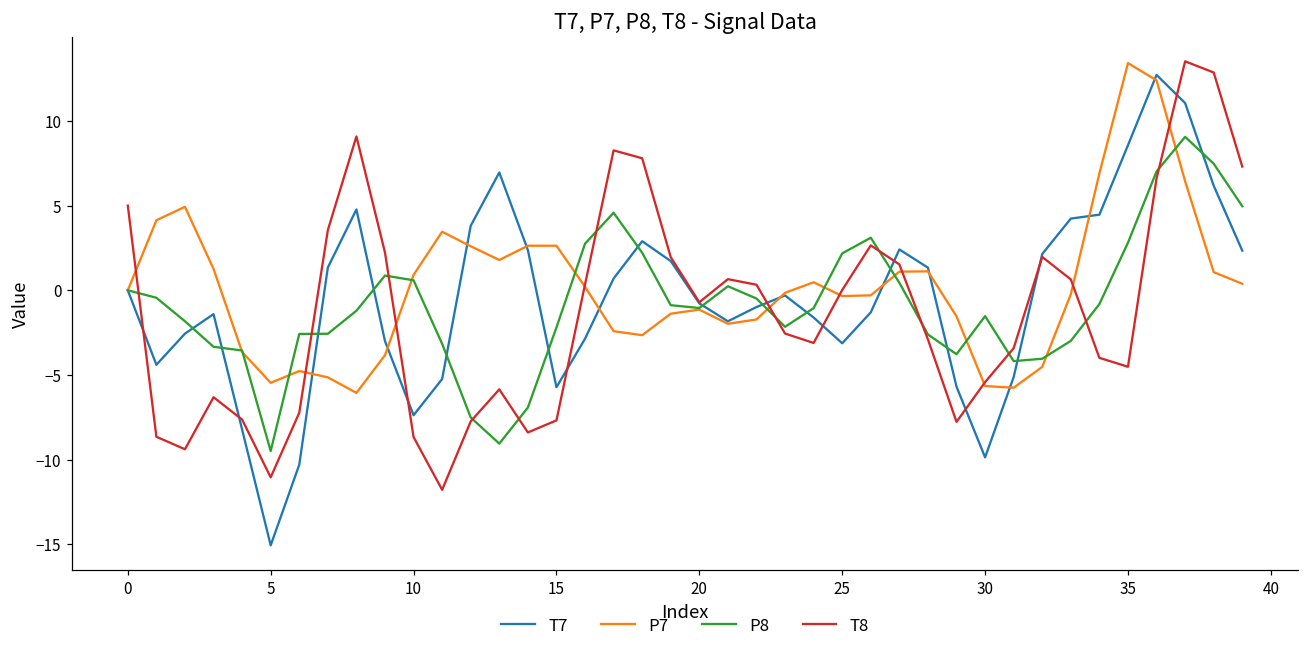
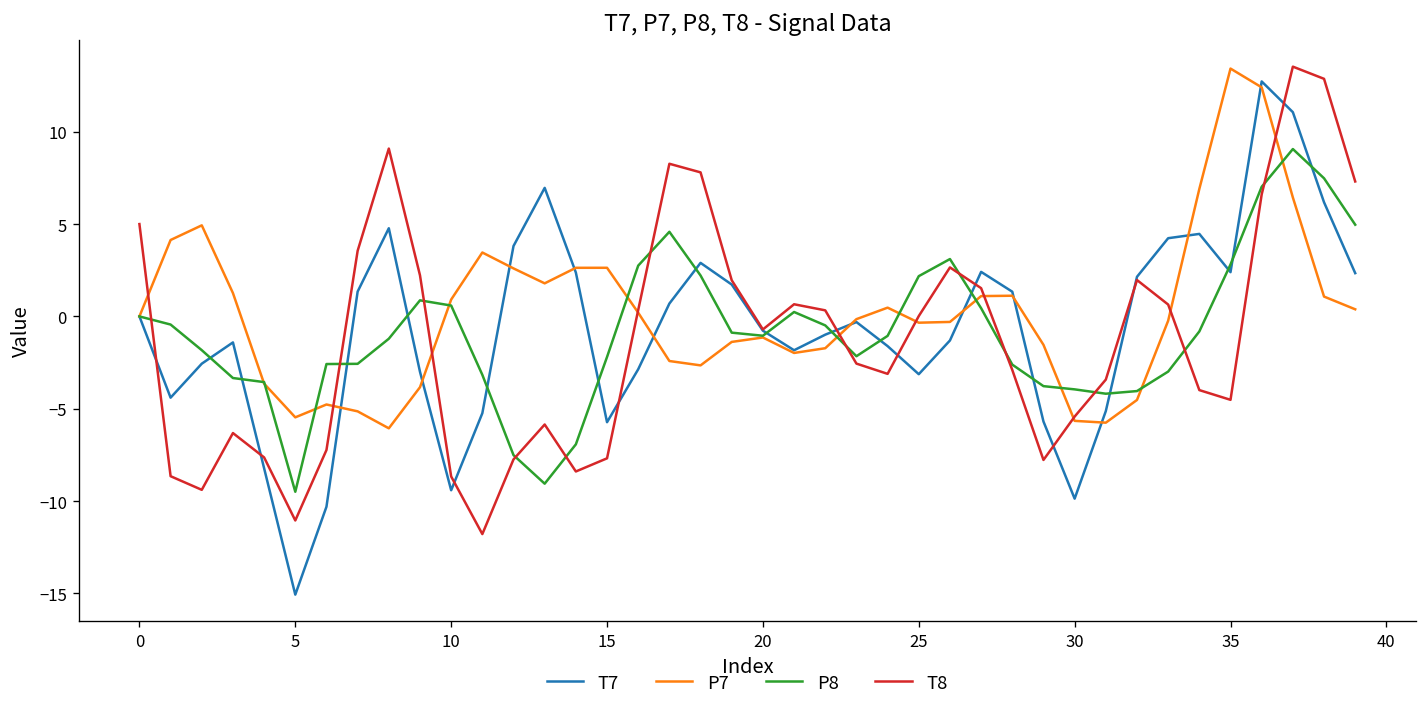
  {
    "T7": {
      "5": -15.1,
-     "10": -7.4,
+     "10": -9.4,
      "15": -5.7,
      "25": -3.1,
      "30": -9.9,
-     "35": 8.6
+     "35": 2.4
    },
    "P7": {
      "5": -5.5,
      "10": 0.9,
      "15": 2.6,
      "25": -0.3,
      "30": -5.7,
      "35": 13.4
    },
    "P8": {
      "5": -9.5,
      "10": 0.6,
      "15": -2.2,
      "25": 2.2,
-     "30": -1.5,
+     "30": -3.9,
      "35": 2.8
    },
    "T8": {
      "0": 5.0,
      "5": -11.0,
      "10": -8.7,
      "15": -7.7,
      "25": 0.0,
      "30": -5.4,
      "35": -4.5
    }
  }
